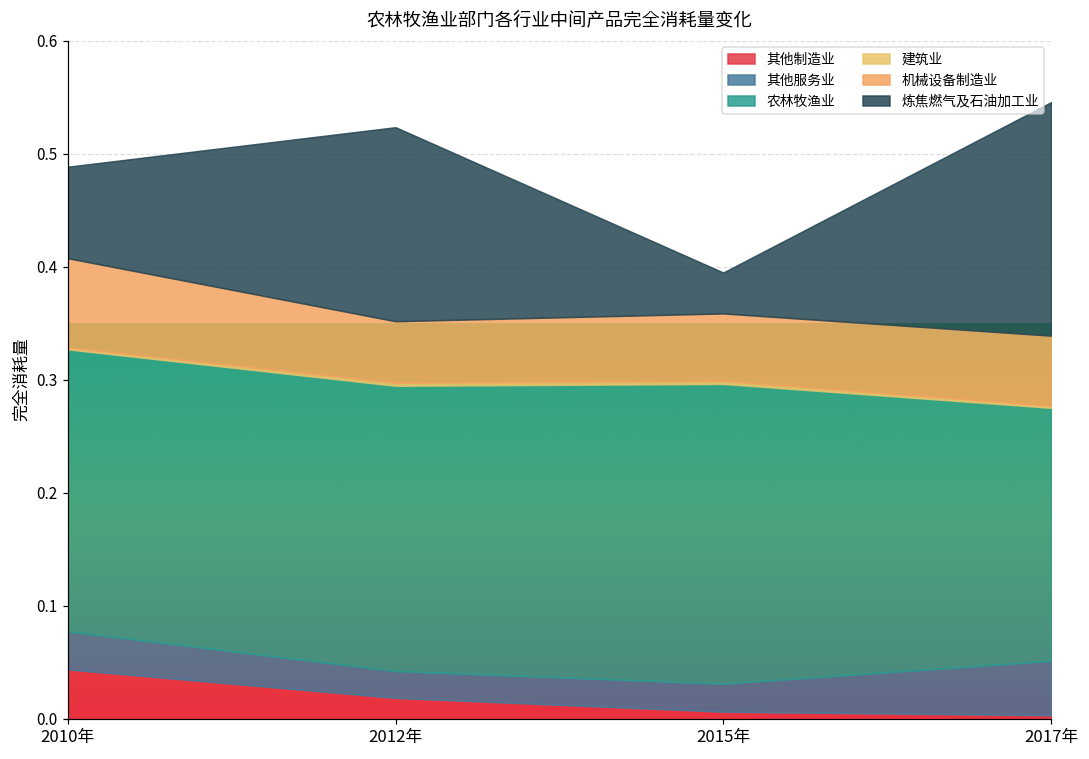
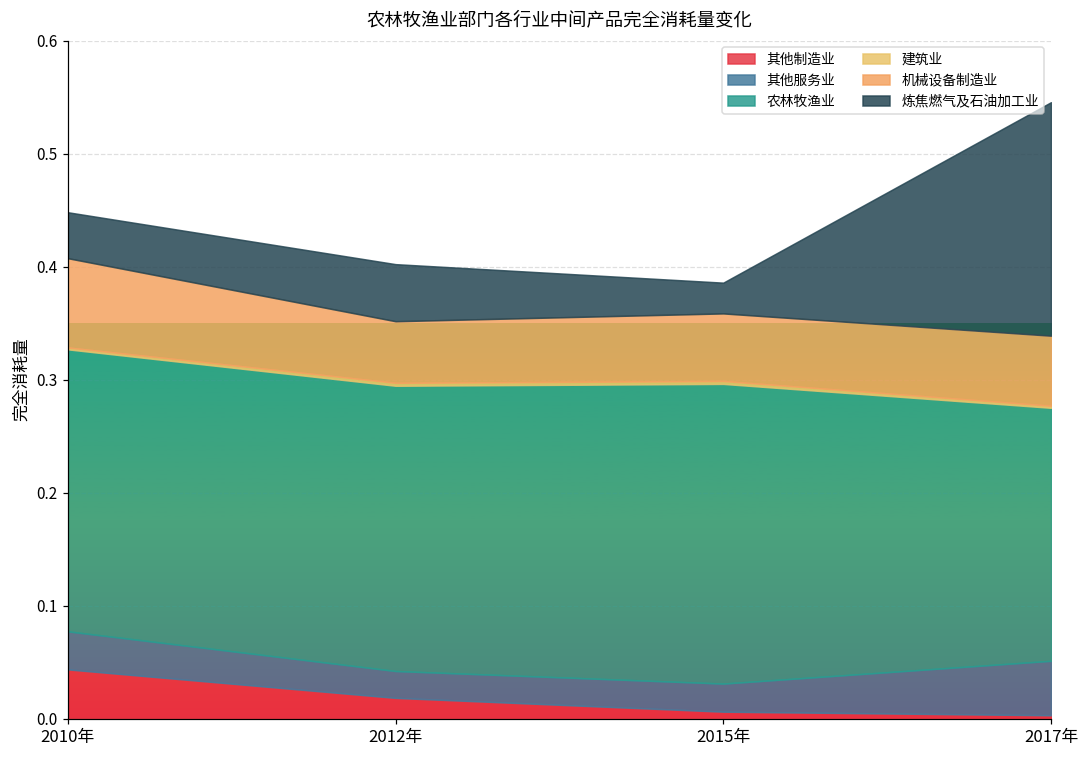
  {
    "其他制造业": {
      "2010年": 0.044,
      "2012年": 0.018,
      "2015年": 0.006,
      "2017年": 0.003
    },
    "炼焦燃气及石油加工业": {
-     "2010年": 0.081,
-     "2012年": 0.172,
-     "2015年": 0.036,
+     "2010年": 0.041,
+     "2012年": 0.050,
+     "2015年": 0.027,
      "2017年": 0.207
    }
  }
